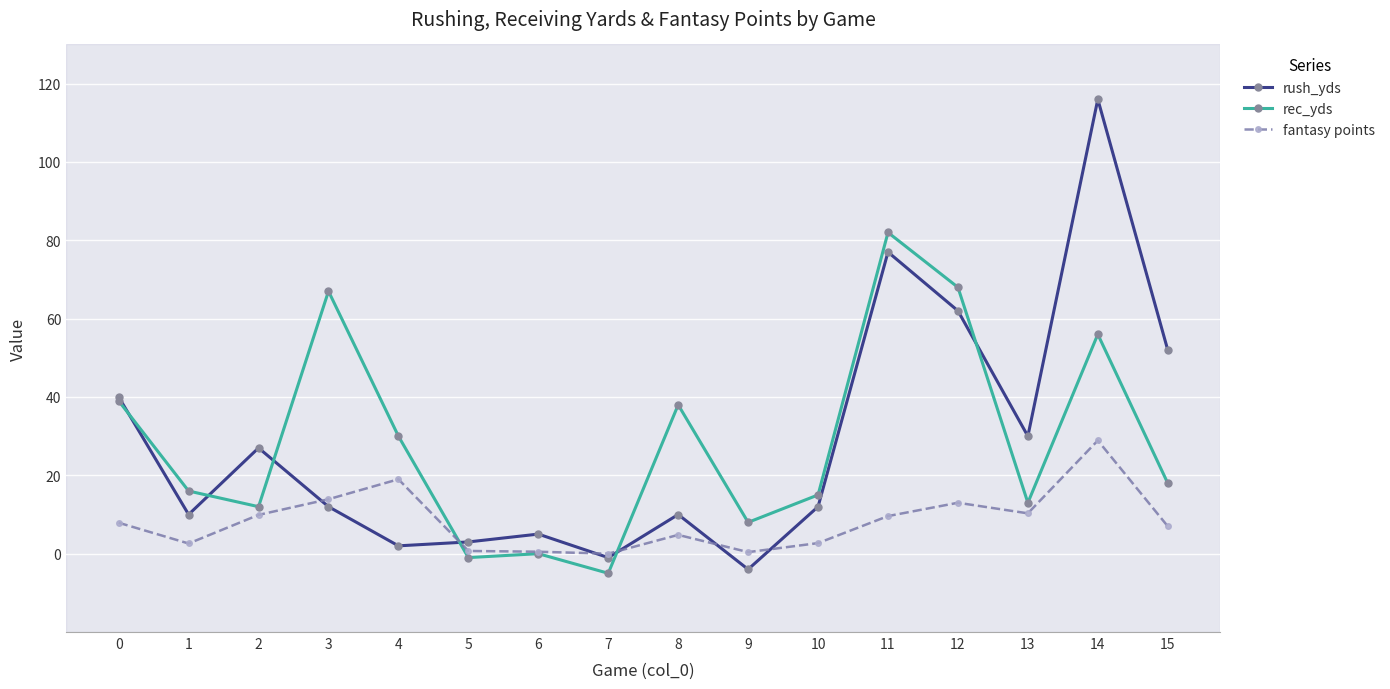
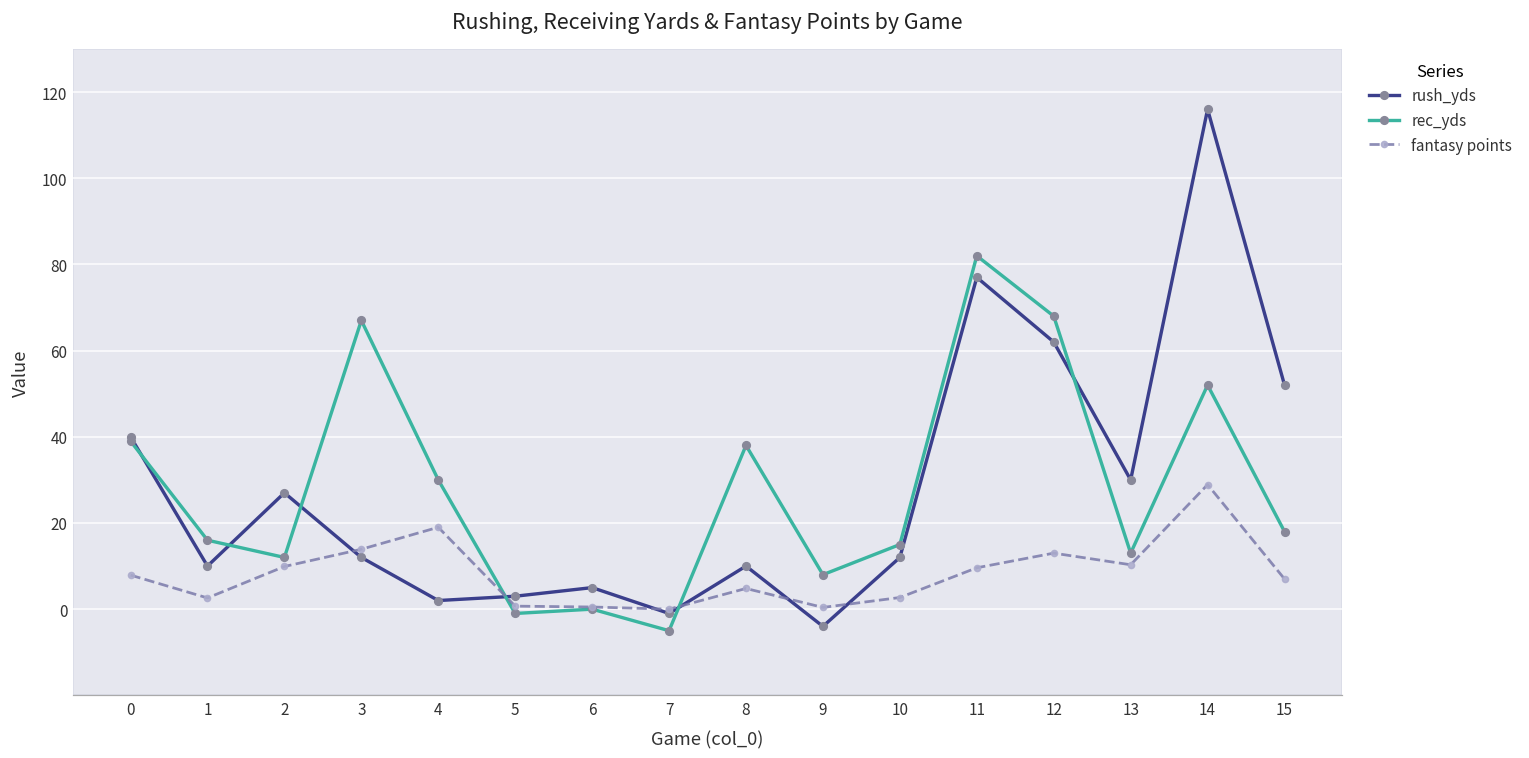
  {
    "rush_yds": {
      "0": 40,
      "1": 10,
      "2": 27,
      "3": 12,
      "4": 2,
      "5": 3,
      "6": 5,
      "7": -1,
      "8": 10,
      "9": -4,
      "10": 12,
      "11": 77,
      "12": 62,
      "13": 30,
      "14": 116,
      "15": 52
    },
    "rec_yds": {
      "0": 39,
      "1": 16,
      "2": 12,
      "3": 67,
      "4": 30,
      "5": -1,
      "7": -5,
      "8": 38,
      "9": 8,
      "10": 15,
      "11": 82,
      "12": 68,
      "13": 13,
-     "14": 56,
+     "14": 52,
      "15": 18
    },
    "fantasy points": {
      "0": 8,
      "1": 3,
      "2": 10,
      "3": 14,
      "4": 19,
      "5": 1,
      "7": 0,
      "8": 5,
      "9": 0,
      "10": 3,
      "11": 10,
      "12": 13,
      "13": 10,
      "14": 29,
      "15": 7
    }
  }
